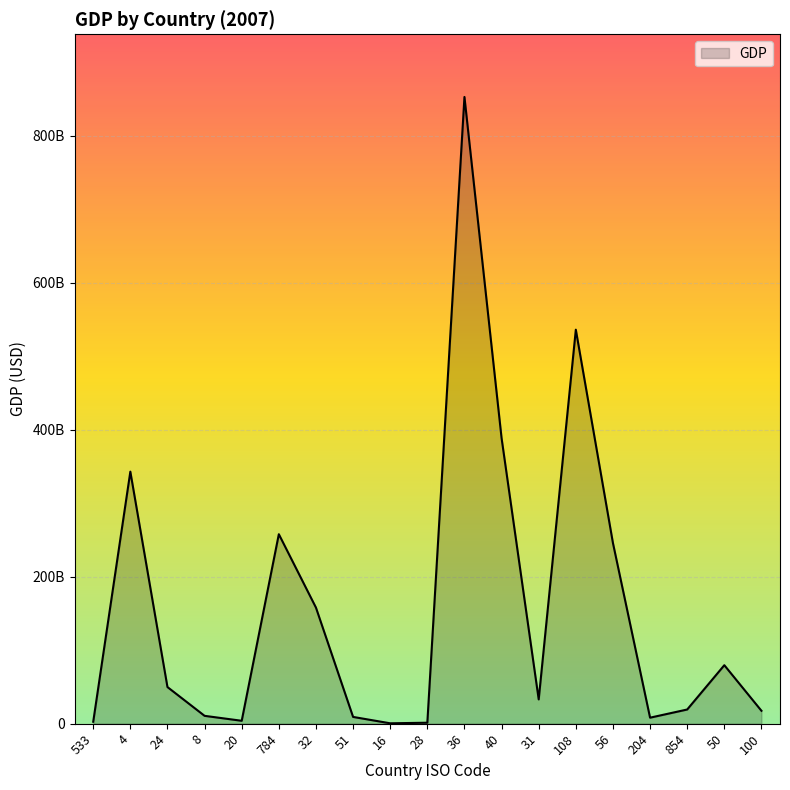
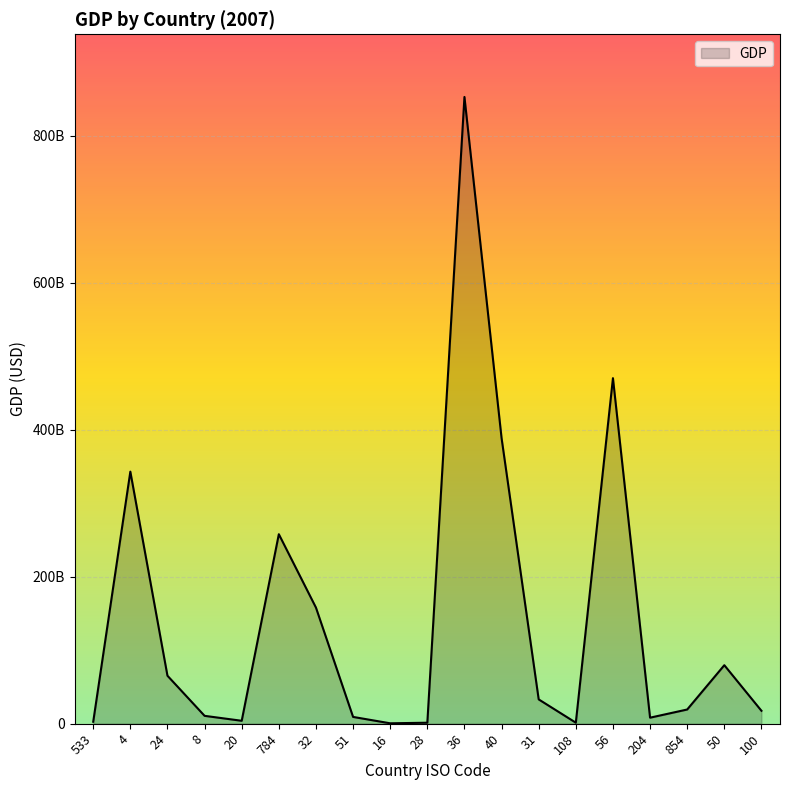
  {
    "533": 0,
    "4": 340000000000,
-   "24": 50000000000,
+   "24": 70000000000,
    "8": 10000000000,
    "20": 0,
    "784": 260000000000,
    "32": 160000000000,
    "51": 10000000000,
    "16": 0,
    "28": 0,
    "36": 850000000000,
    "40": 390000000000,
    "31": 30000000000,
-   "108": 540000000000,
-   "56": 250000000000,
+   "108": 0,
+   "56": 470000000000,
    "204": 10000000000,
    "854": 20000000000,
    "50": 80000000000,
    "100": 20000000000
  }
